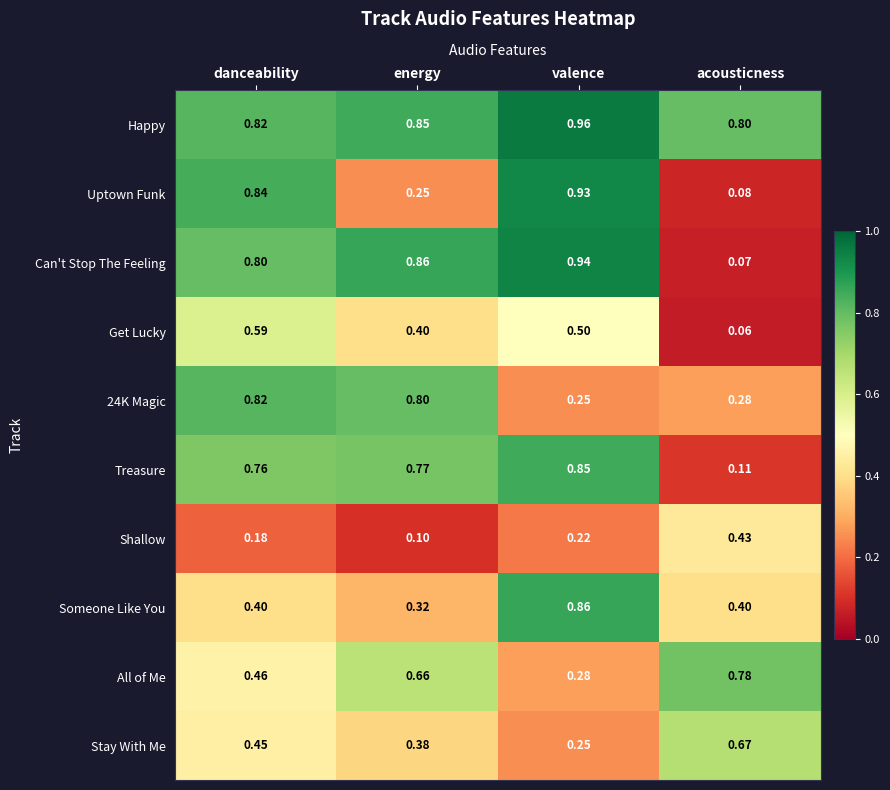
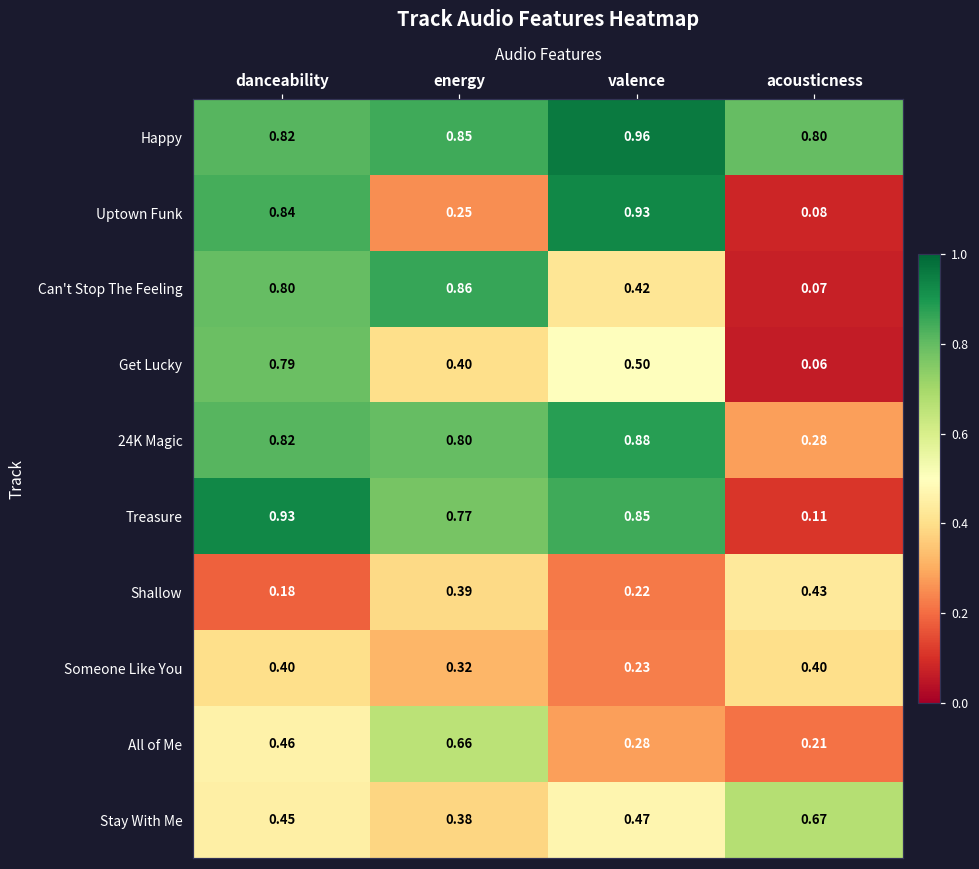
  {
    "Happy": {
      "danceability": 0.82,
      "energy": 0.85,
      "valence": 0.96,
      "acousticness": 0.80
    },
    "Uptown Funk": {
      "danceability": 0.84,
      "energy": 0.25,
      "valence": 0.93,
      "acousticness": 0.08
    },
    "Can't Stop The Feeling": {
      "danceability": 0.80,
      "energy": 0.86,
-     "valence": 0.94,
+     "valence": 0.42,
      "acousticness": 0.07
    },
    "Get Lucky": {
-     "danceability": 0.59,
+     "danceability": 0.79,
      "energy": 0.40,
      "valence": 0.50,
      "acousticness": 0.06
    },
    "24K Magic": {
      "danceability": 0.82,
      "energy": 0.80,
-     "valence": 0.25,
+     "valence": 0.88,
      "acousticness": 0.28
    },
    "Treasure": {
-     "danceability": 0.76,
+     "danceability": 0.93,
      "energy": 0.77,
      "valence": 0.85,
      "acousticness": 0.11
    },
    "Shallow": {
      "danceability": 0.18,
-     "energy": 0.10,
+     "energy": 0.39,
      "valence": 0.22,
      "acousticness": 0.43
    },
    "Someone Like You": {
      "danceability": 0.40,
      "energy": 0.32,
-     "valence": 0.86,
+     "valence": 0.23,
      "acousticness": 0.40
    },
    "All of Me": {
      "danceability": 0.46,
      "energy": 0.66,
      "valence": 0.28,
-     "acousticness": 0.78
+     "acousticness": 0.21
    },
    "Stay With Me": {
      "danceability": 0.45,
      "energy": 0.38,
-     "valence": 0.25,
+     "valence": 0.47,
      "acousticness": 0.67
    }
  }
